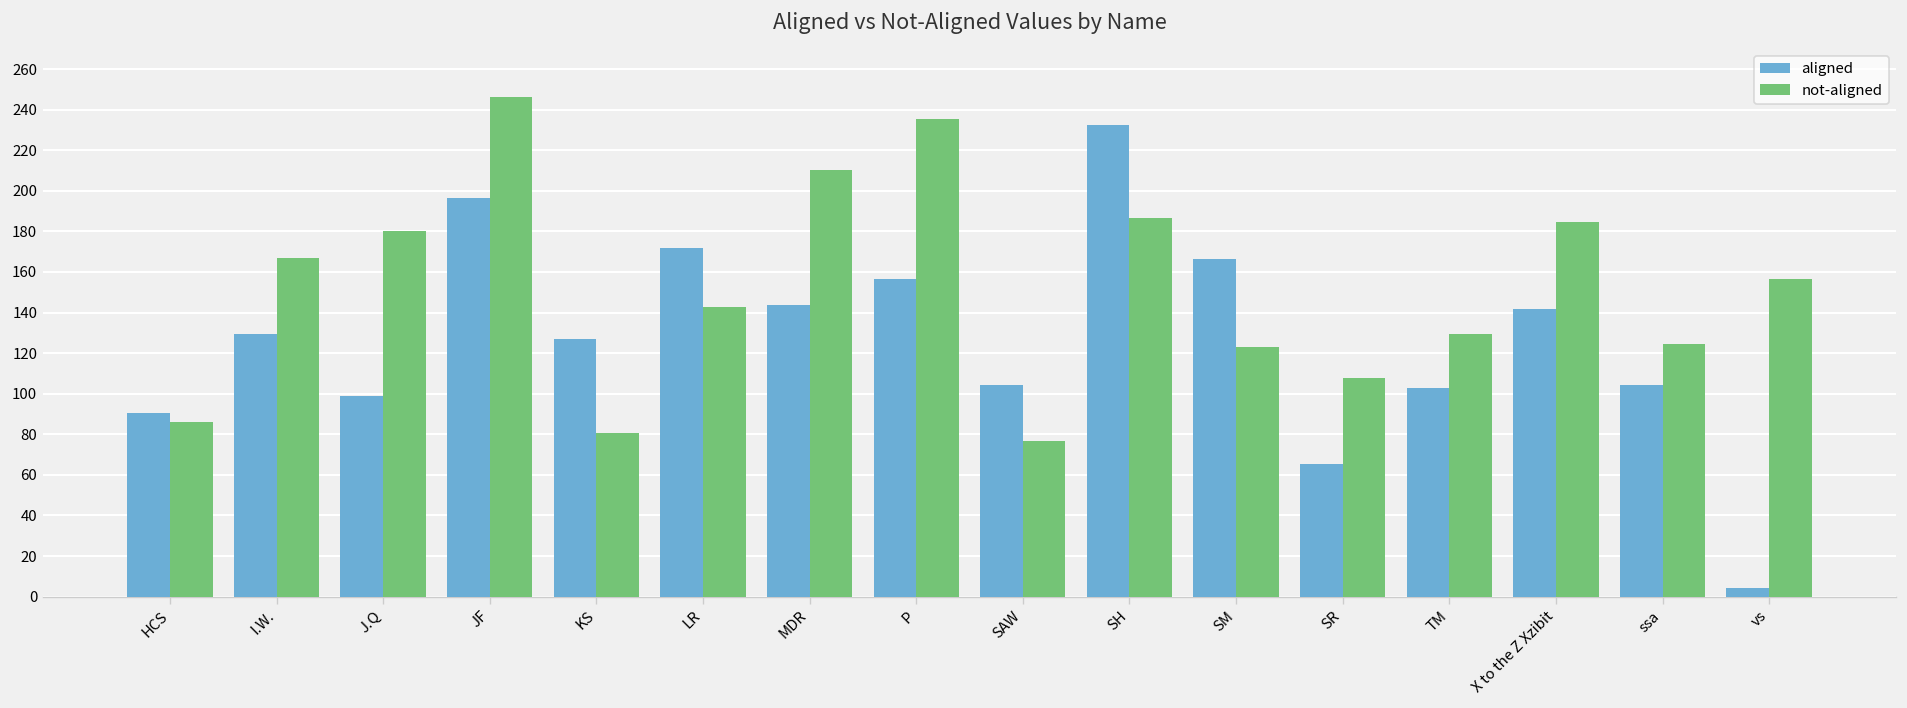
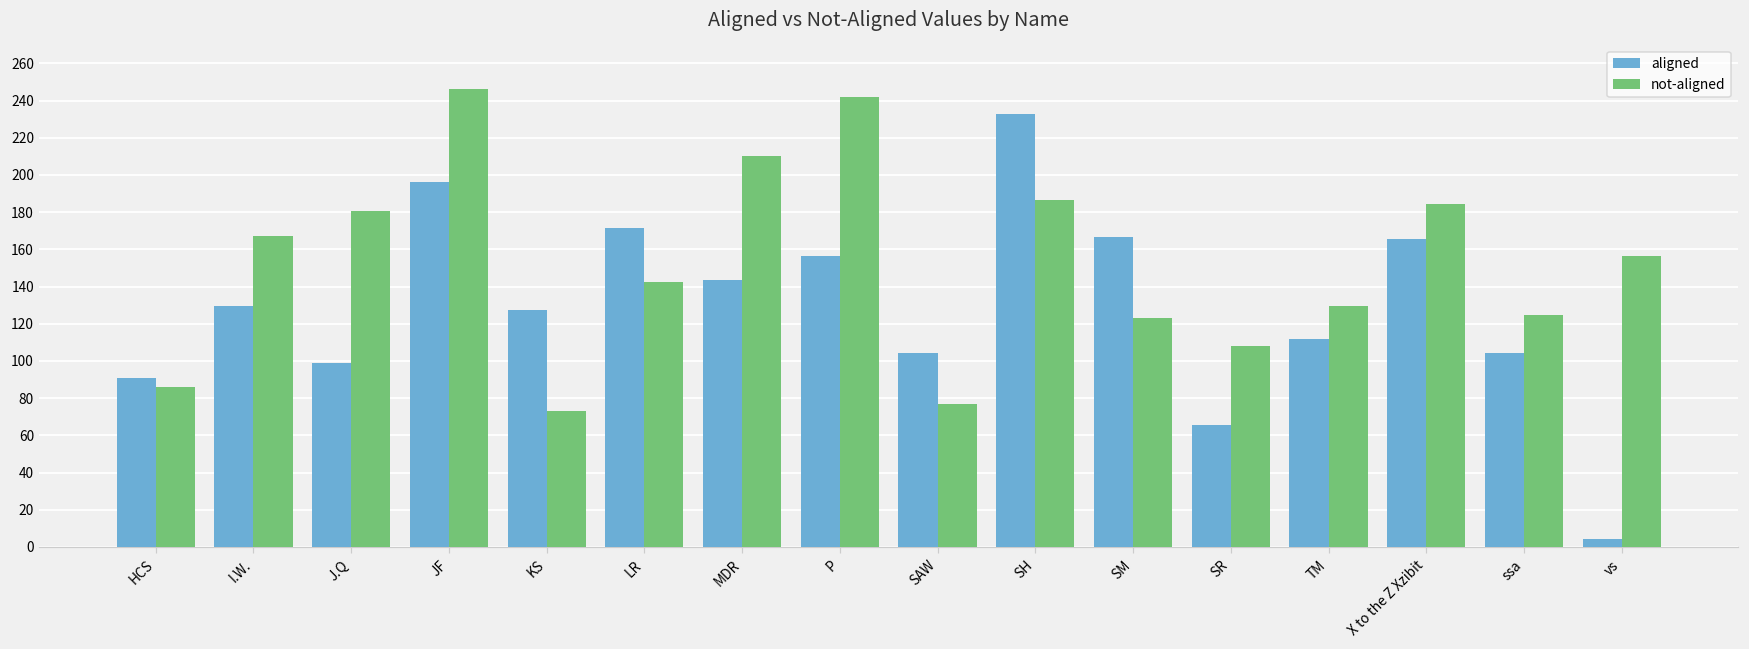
  {
    "aligned": {
      "HCS": 91,
      "I.W.": 129,
      "J.Q": 99,
      "JF": 196,
      "KS": 127,
      "LR": 172,
      "MDR": 144,
      "P": 156,
      "SAW": 104,
      "SH": 233,
      "SM": 167,
      "SR": 66,
-     "TM": 103,
-     "X to the Z Xzibit": 142,
+     "TM": 112,
+     "X to the Z Xzibit": 166,
      "ssa": 105,
      "vs": 4
    },
    "not-aligned": {
      "HCS": 86,
      "I.W.": 167,
      "J.Q": 180,
      "JF": 246,
-     "KS": 81,
+     "KS": 73,
      "LR": 143,
      "MDR": 210,
-     "P": 235,
+     "P": 242,
      "SAW": 77,
      "SH": 187,
      "SM": 123,
      "SR": 108,
      "TM": 130,
      "X to the Z Xzibit": 184,
      "ssa": 125,
      "vs": 156
    }
  }
